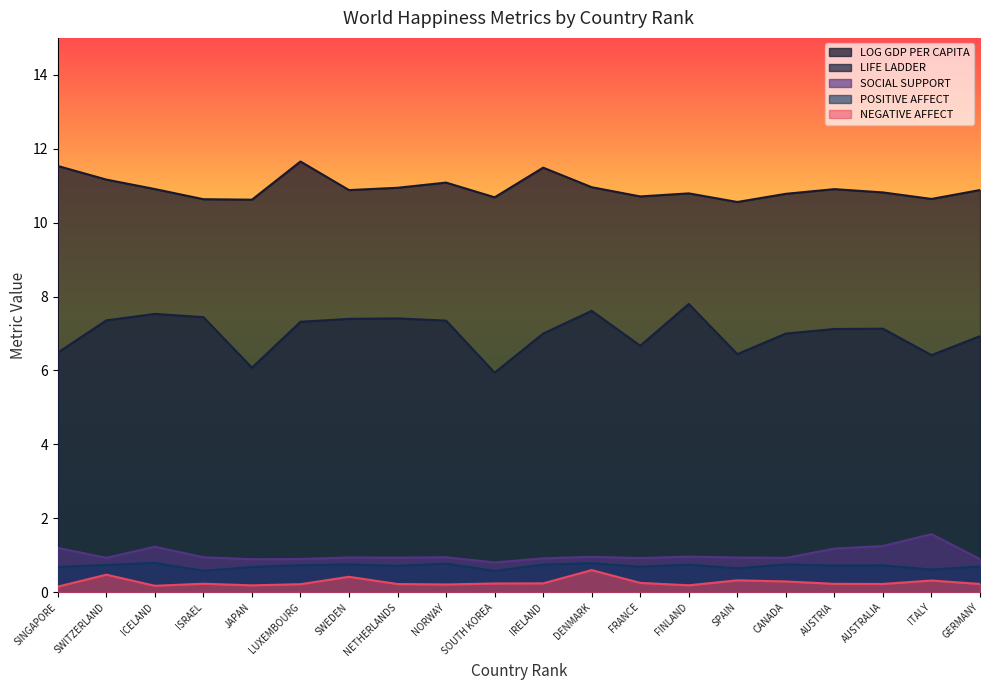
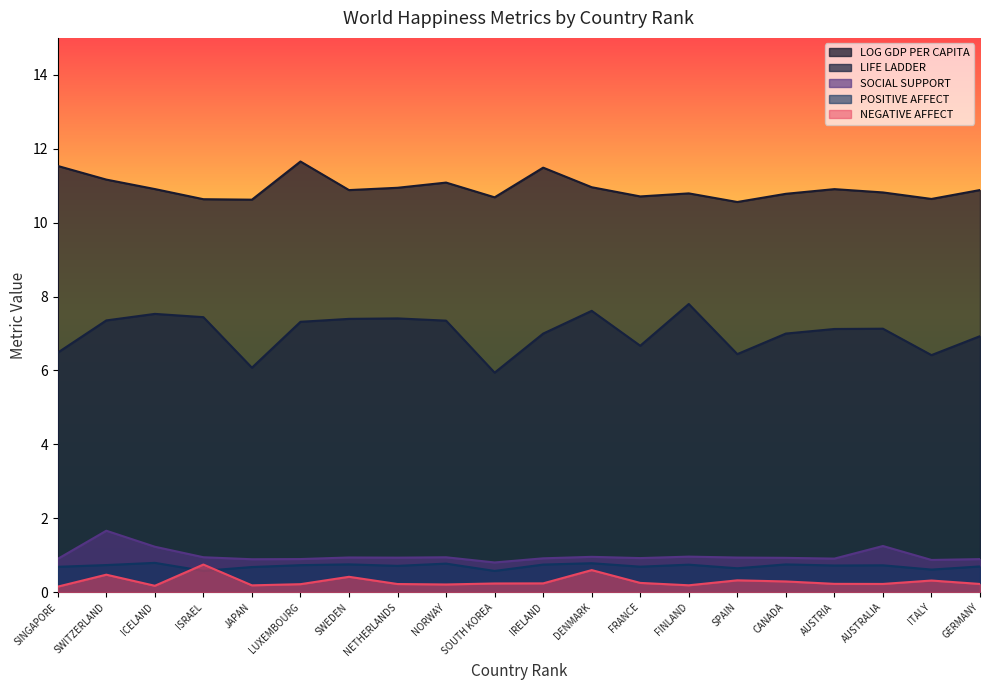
  {
    "SOCIAL SUPPORT": {
-     "SINGAPORE": 1.2,
-     "SWITZERLAND": 0.9,
+     "SINGAPORE": 0.9,
+     "SWITZERLAND": 1.7,
      "ICELAND": 1.2,
      "ISRAEL": 0.9,
      "JAPAN": 0.9,
      "LUXEMBOURG": 0.9,
      "SWEDEN": 0.9,
      "NETHERLANDS": 0.9,
      "NORWAY": 0.9,
      "SOUTH KOREA": 0.8,
      "IRELAND": 0.9,
      "DENMARK": 1.0,
      "FRANCE": 0.9,
      "FINLAND": 1.0,
      "SPAIN": 0.9,
      "CANADA": 0.9,
-     "AUSTRIA": 1.2,
+     "AUSTRIA": 0.9,
      "AUSTRALIA": 1.2,
-     "ITALY": 1.6,
+     "ITALY": 0.9,
      "GERMANY": 0.9
    },
    "NEGATIVE AFFECT": {
      "SINGAPORE": 0.1,
      "SWITZERLAND": 0.5,
      "ICELAND": 0.2,
-     "ISRAEL": 0.2,
+     "ISRAEL": 0.7,
      "JAPAN": 0.2,
      "LUXEMBOURG": 0.2,
      "SWEDEN": 0.4,
      "NETHERLANDS": 0.2,
      "NORWAY": 0.2,
      "SOUTH KOREA": 0.2,
      "IRELAND": 0.2,
      "DENMARK": 0.6,
      "FRANCE": 0.2,
      "FINLAND": 0.2,
      "SPAIN": 0.3,
      "CANADA": 0.3,
      "AUSTRIA": 0.2,
      "AUSTRALIA": 0.2,
      "ITALY": 0.3,
      "GERMANY": 0.2
    }
  }
